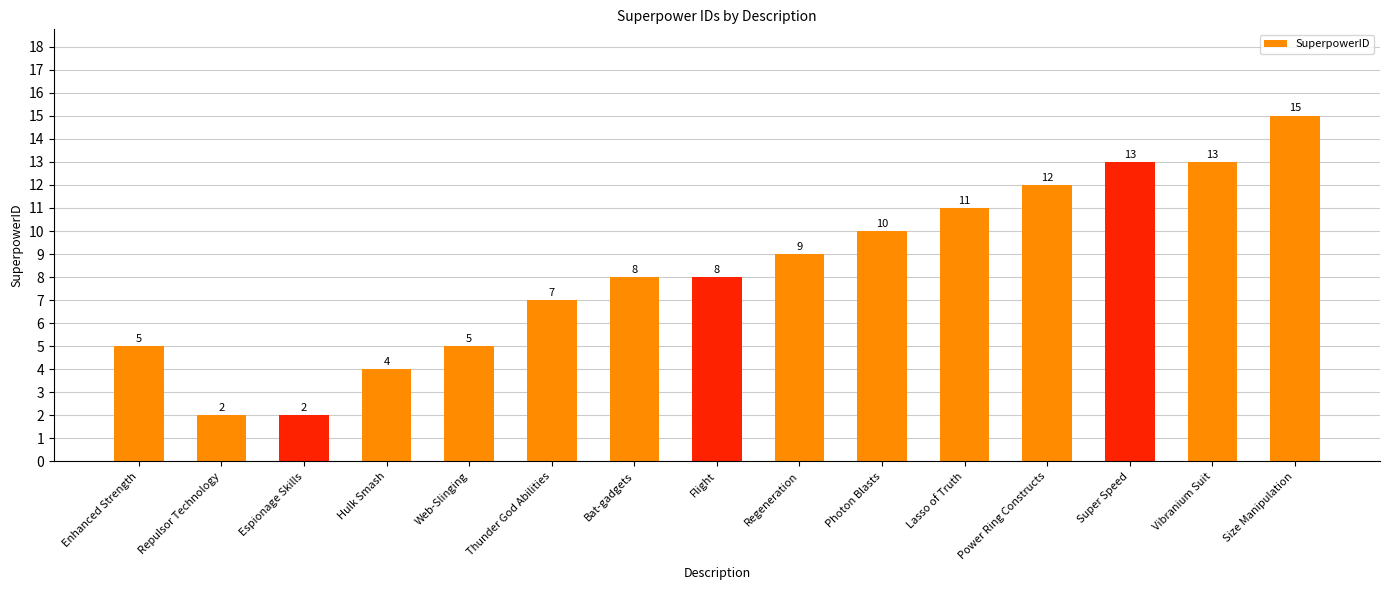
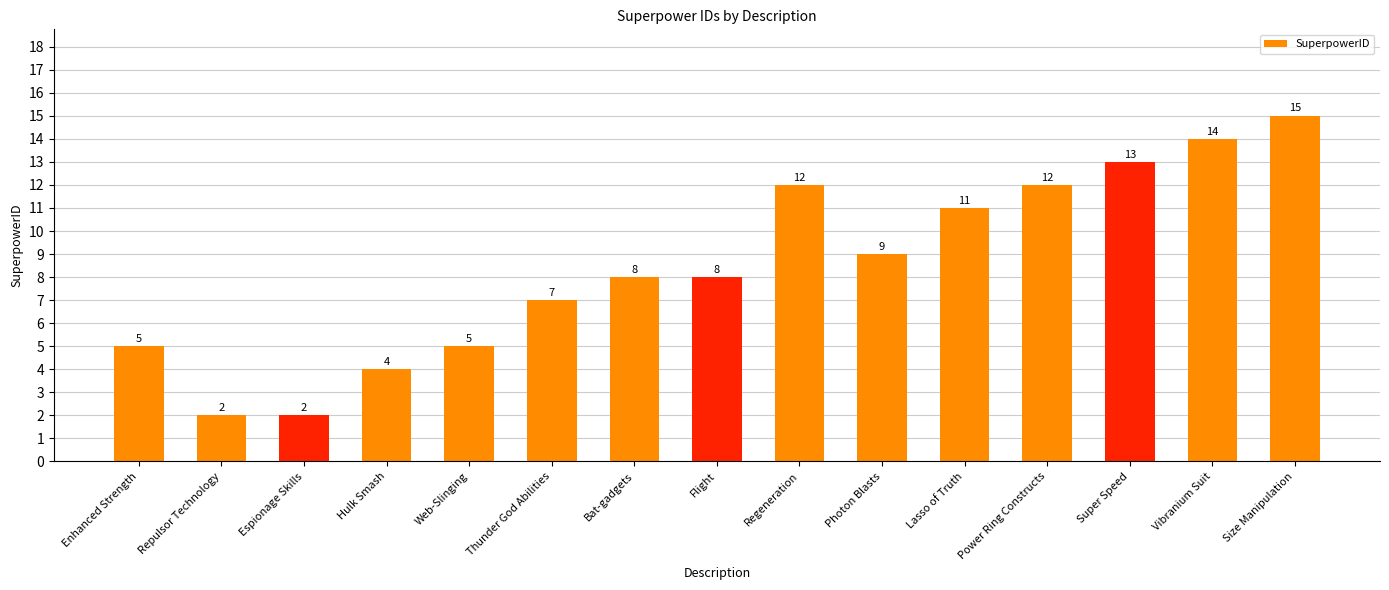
  {
    "Enhanced Strength": 5,
    "Repulsor Technology": 2,
    "Espionage Skills": 2,
    "Hulk Smash": 4,
    "Web-Slinging": 5,
    "Thunder God Abilities": 7,
    "Bat-gadgets": 8,
    "Flight": 8,
-   "Regeneration": 9,
-   "Photon Blasts": 10,
+   "Regeneration": 12,
+   "Photon Blasts": 9,
    "Lasso of Truth": 11,
    "Power Ring Constructs": 12,
    "Super Speed": 13,
-   "Vibranium Suit": 13,
+   "Vibranium Suit": 14,
    "Size Manipulation": 15
  }
